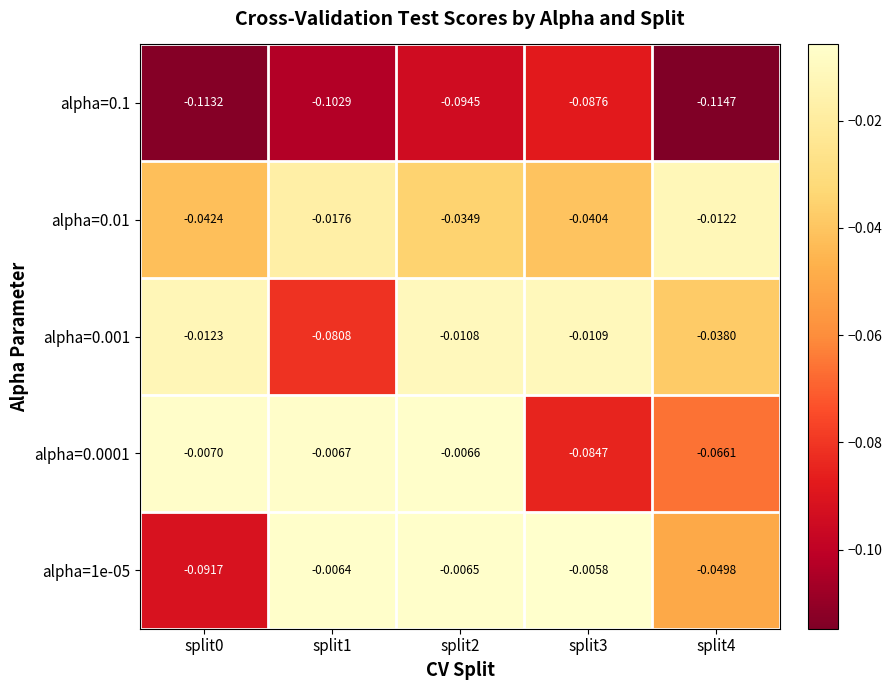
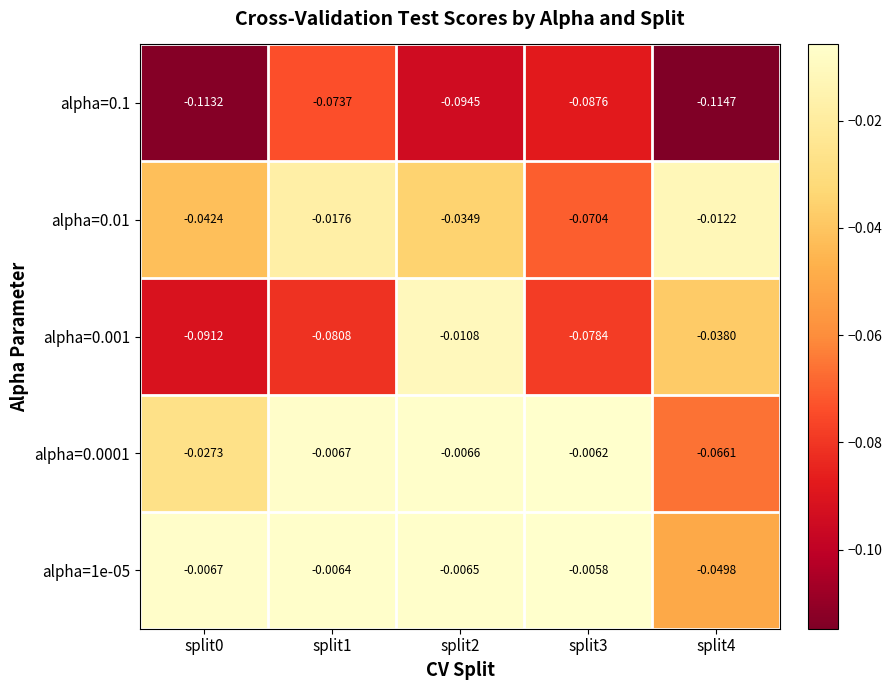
  {
    "alpha=0.1": {
      "split0": -0.1132,
-     "split1": -0.1029,
+     "split1": -0.0737,
      "split2": -0.0945,
      "split3": -0.0876,
      "split4": -0.1147
    },
    "alpha=0.01": {
      "split0": -0.0424,
      "split1": -0.0176,
      "split2": -0.0349,
-     "split3": -0.0404,
+     "split3": -0.0704,
      "split4": -0.0122
    },
    "alpha=0.001": {
-     "split0": -0.0123,
+     "split0": -0.0912,
      "split1": -0.0808,
      "split2": -0.0108,
-     "split3": -0.0109,
+     "split3": -0.0784,
      "split4": -0.0380
    },
    "alpha=0.0001": {
-     "split0": -0.0070,
+     "split0": -0.0273,
      "split1": -0.0067,
      "split2": -0.0066,
-     "split3": -0.0847,
+     "split3": -0.0062,
      "split4": -0.0661
    },
    "alpha=1e-05": {
-     "split0": -0.0917,
+     "split0": -0.0067,
      "split1": -0.0064,
      "split2": -0.0065,
      "split3": -0.0058,
      "split4": -0.0498
    }
  }
